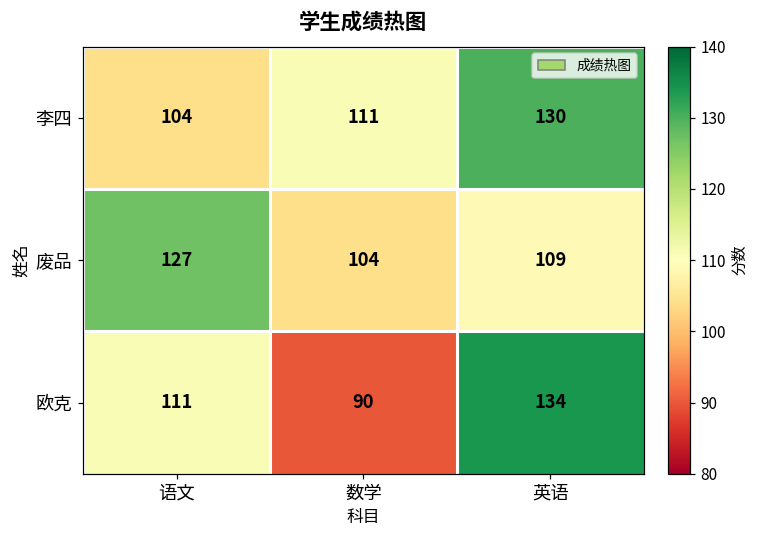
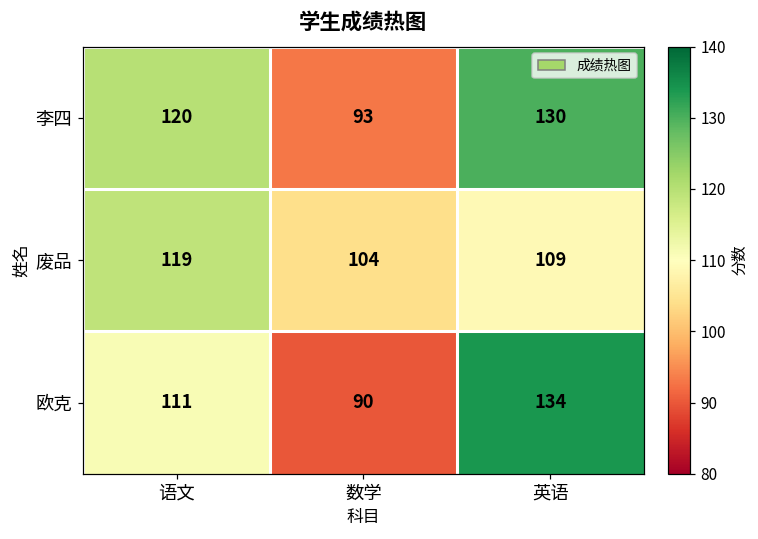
  {
    "李四": {
-     "语文": 104,
-     "数学": 111,
+     "语文": 120,
+     "数学": 93,
      "英语": 130
    },
    "废品": {
-     "语文": 127,
+     "语文": 119,
      "数学": 104,
      "英语": 109
    },
    "欧克": {
      "语文": 111,
      "数学": 90,
      "英语": 134
    }
  }
